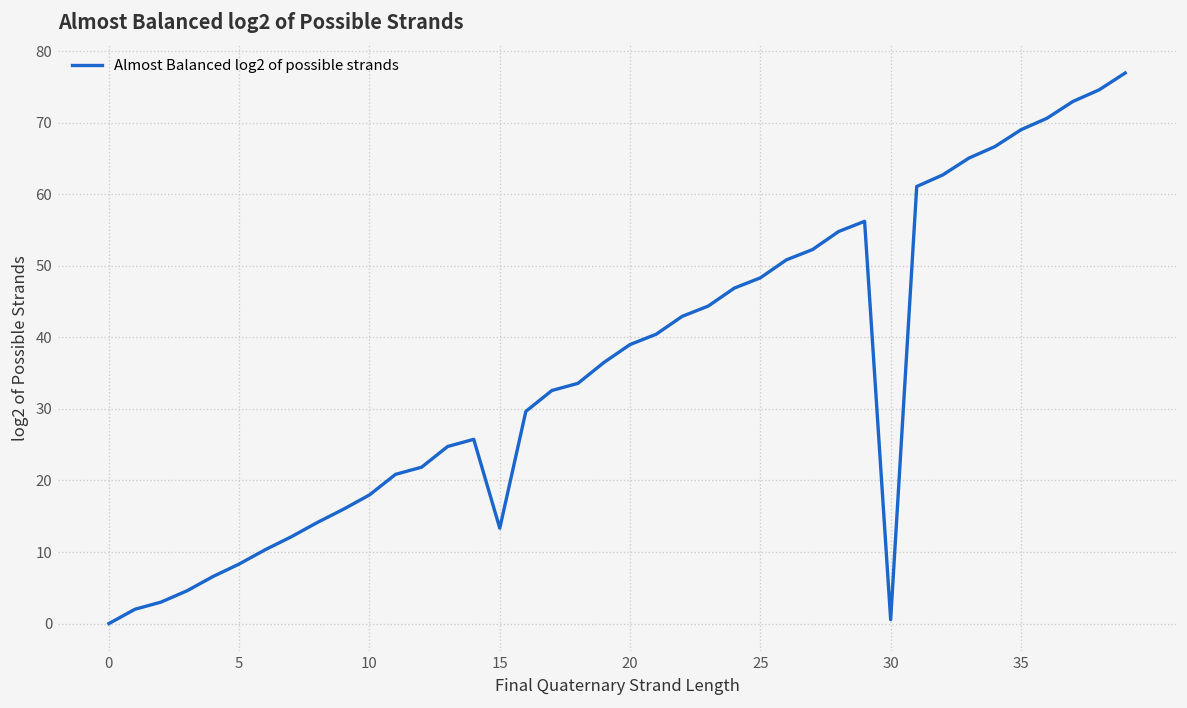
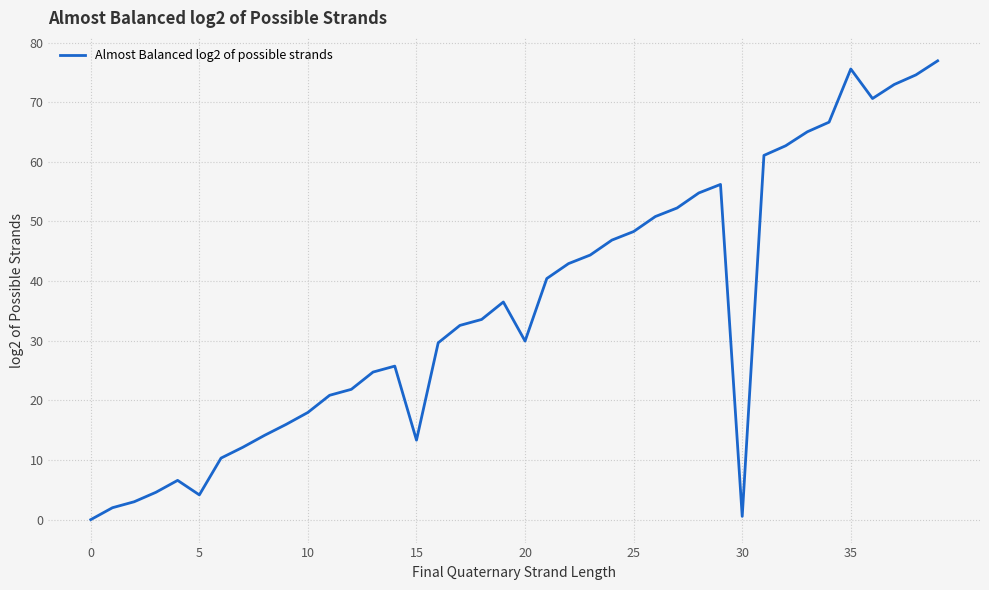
  {
    "0": 0,
-   "5": 8,
+   "5": 4,
    "10": 18,
    "15": 13,
-   "20": 39,
+   "20": 30,
    "25": 48,
    "30": 1,
-   "35": 69
+   "35": 76
  }
